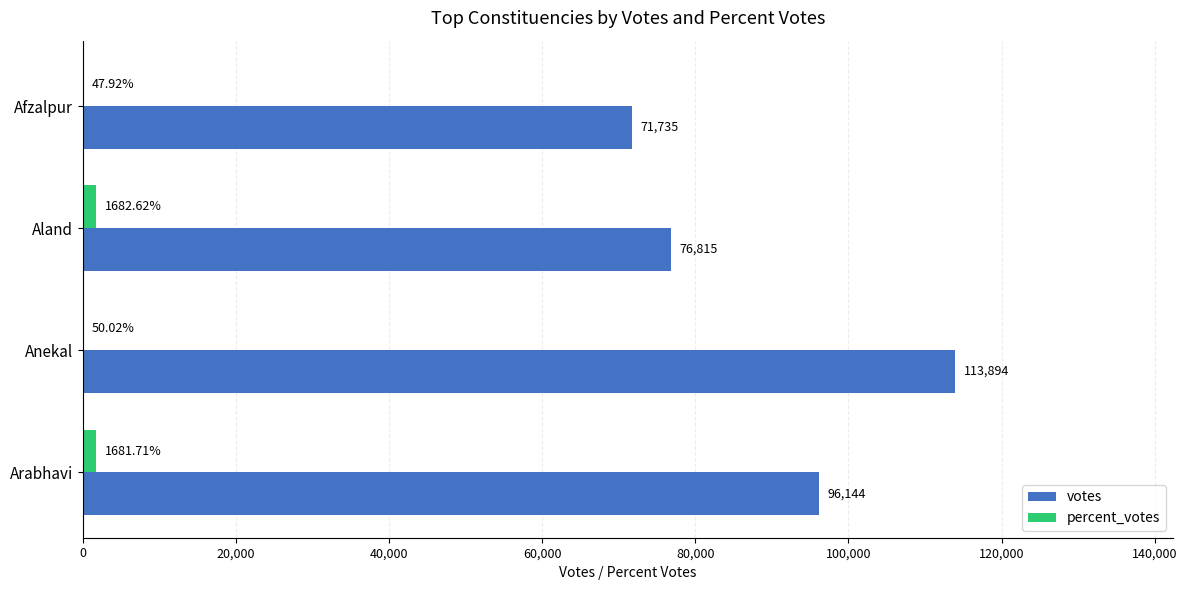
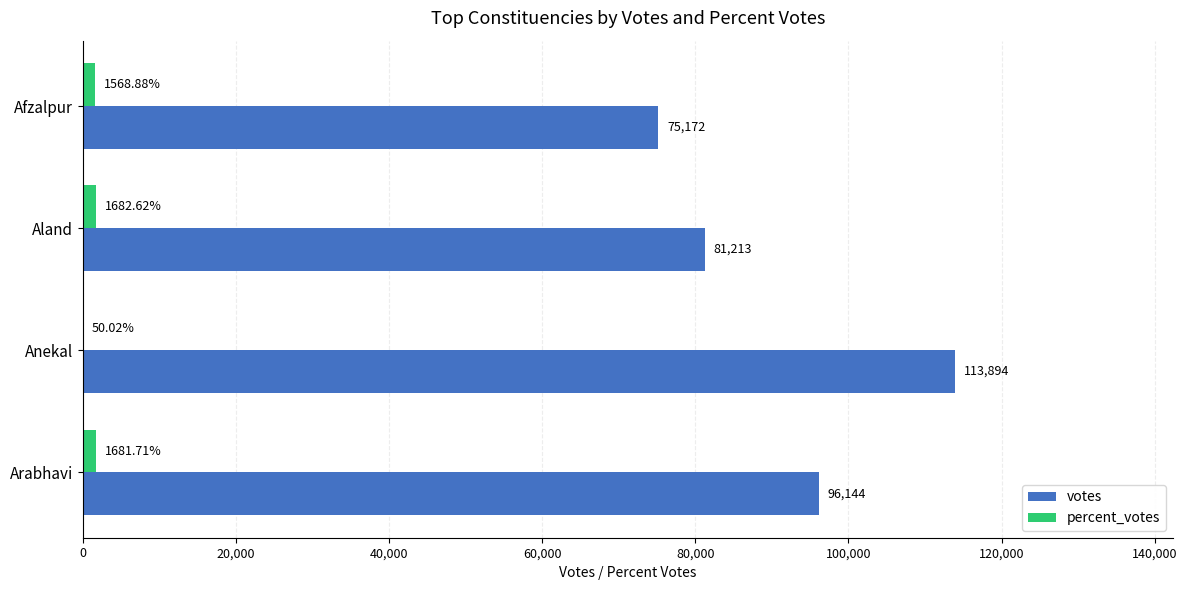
  {
    "votes": {
-     "Afzalpur": "71,735",
-     "Aland": "76,815",
+     "Afzalpur": "75,172",
+     "Aland": "81,213",
      "Anekal": "113,894",
      "Arabhavi": "96,144"
    },
    "percent_votes": {
-     "Afzalpur": "47.92%",
+     "Afzalpur": "1568.88%",
      "Aland": "1682.62%",
      "Anekal": "50.02%",
      "Arabhavi": "1681.71%"
    }
  }
